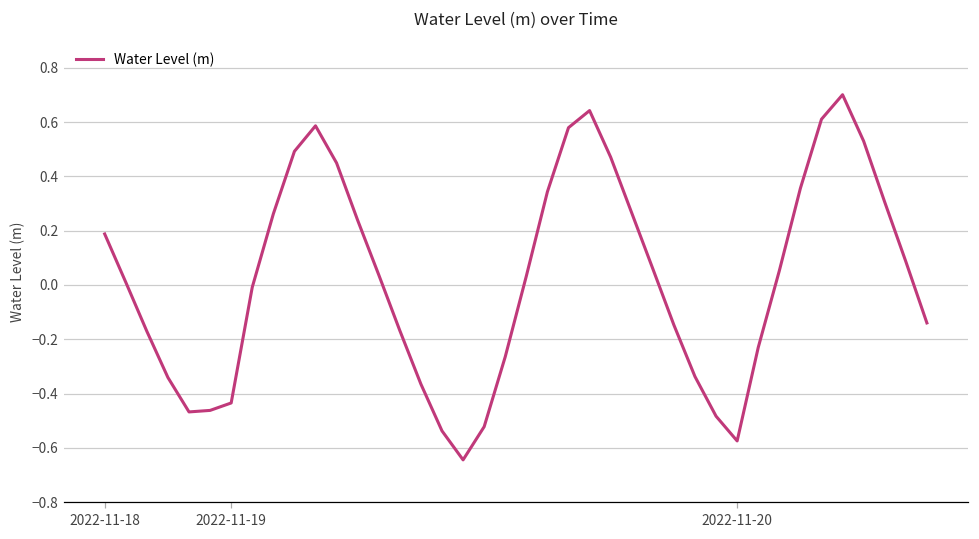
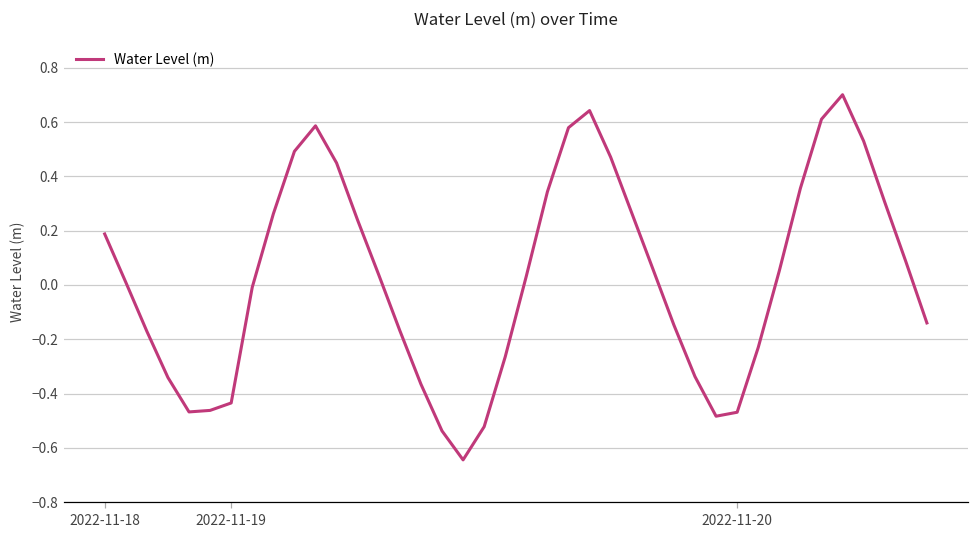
  {
    "2022-11-18": 0.19,
    "2022-11-19": -0.43,
-   "2022-11-20": -0.57
+   "2022-11-20": -0.47
  }
